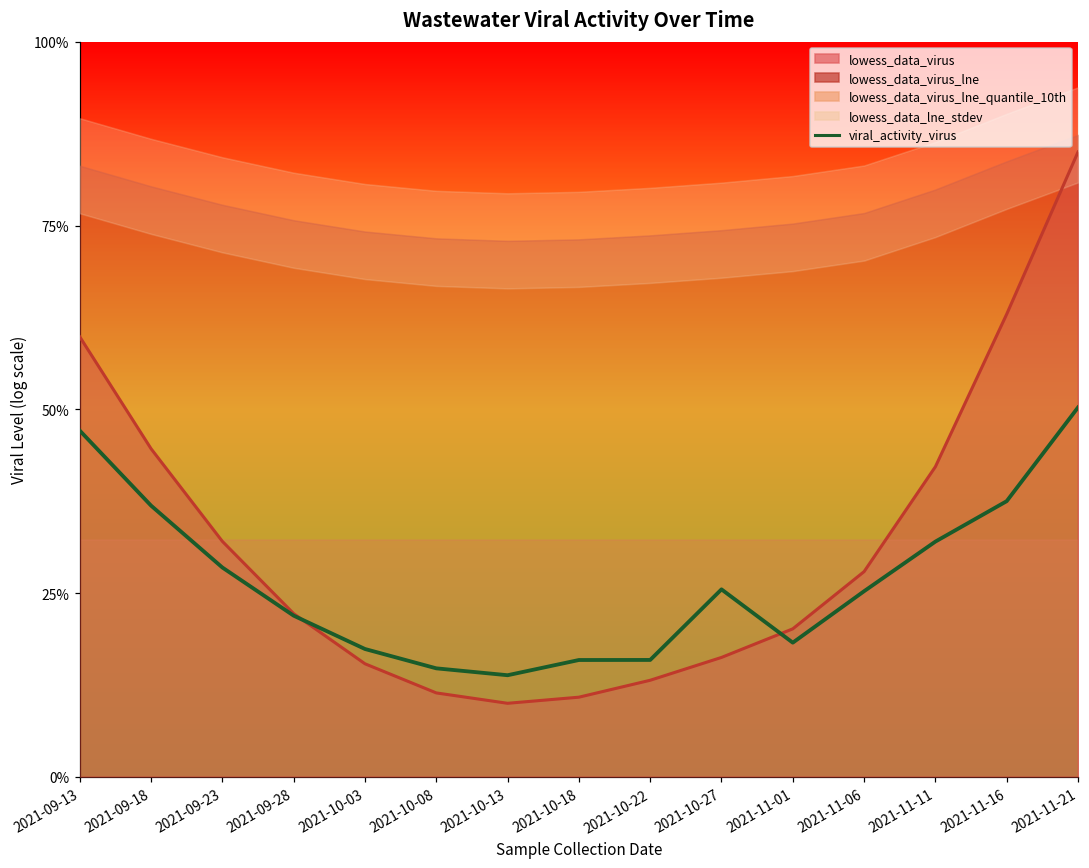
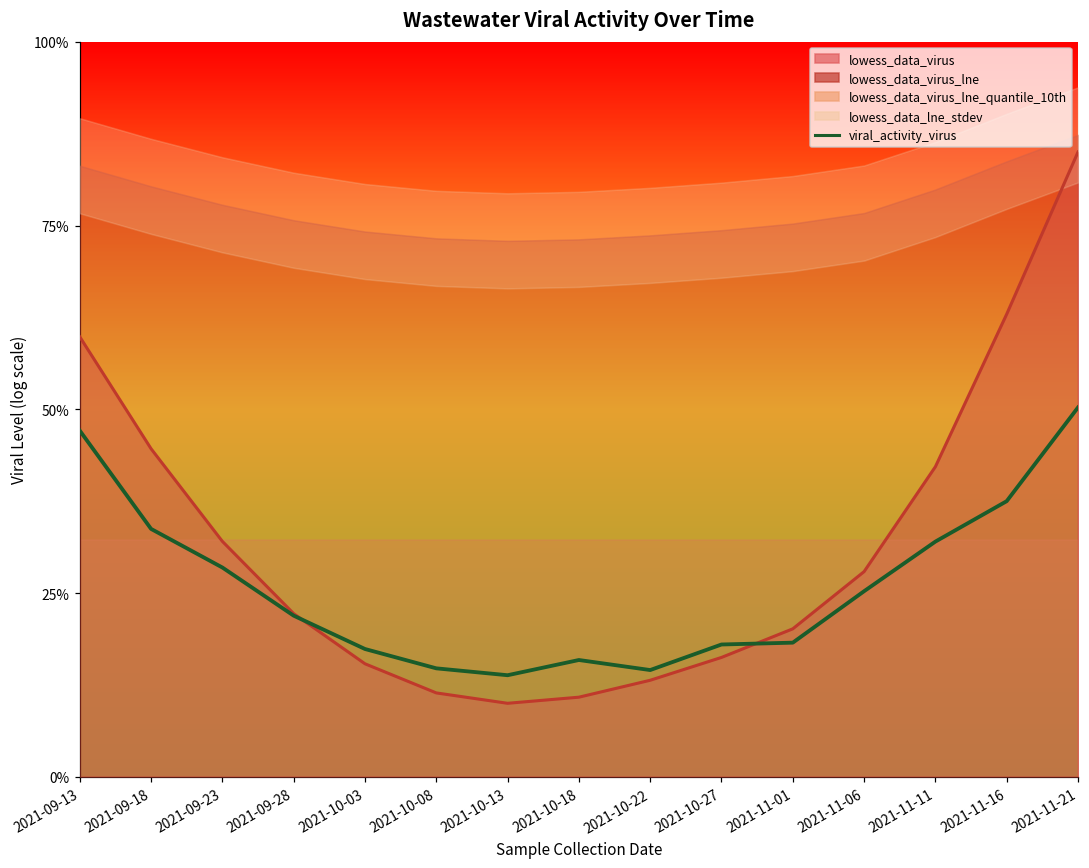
  {
    "viral_activity_virus": {
      "2021-09-13": "47%",
-     "2021-09-18": "37%",
+     "2021-09-18": "34%",
      "2021-09-23": "28%",
      "2021-10-03": "17%",
      "2021-10-08": "15%",
      "2021-10-13": "14%",
      "2021-10-18": "16%",
-     "2021-10-22": "16%",
-     "2021-10-27": "25%",
+     "2021-10-22": "15%",
+     "2021-10-27": "18%",
      "2021-11-01": "18%",
      "2021-11-06": "25%",
      "2021-11-16": "38%",
      "2021-11-21": "50%"
    }
  }
